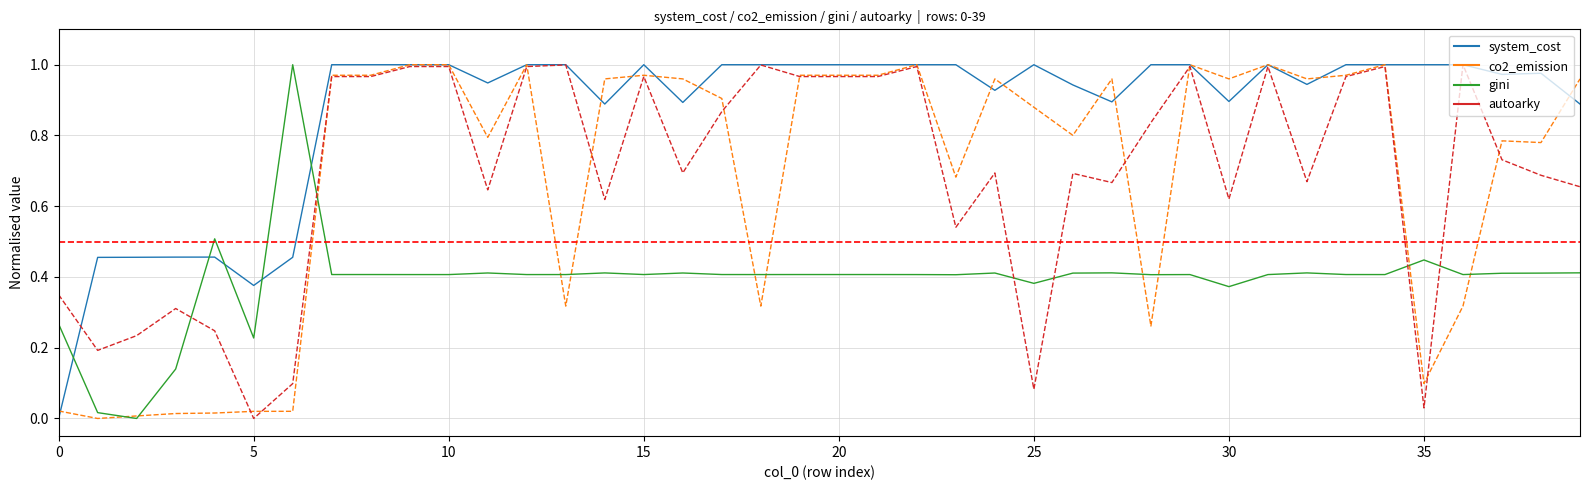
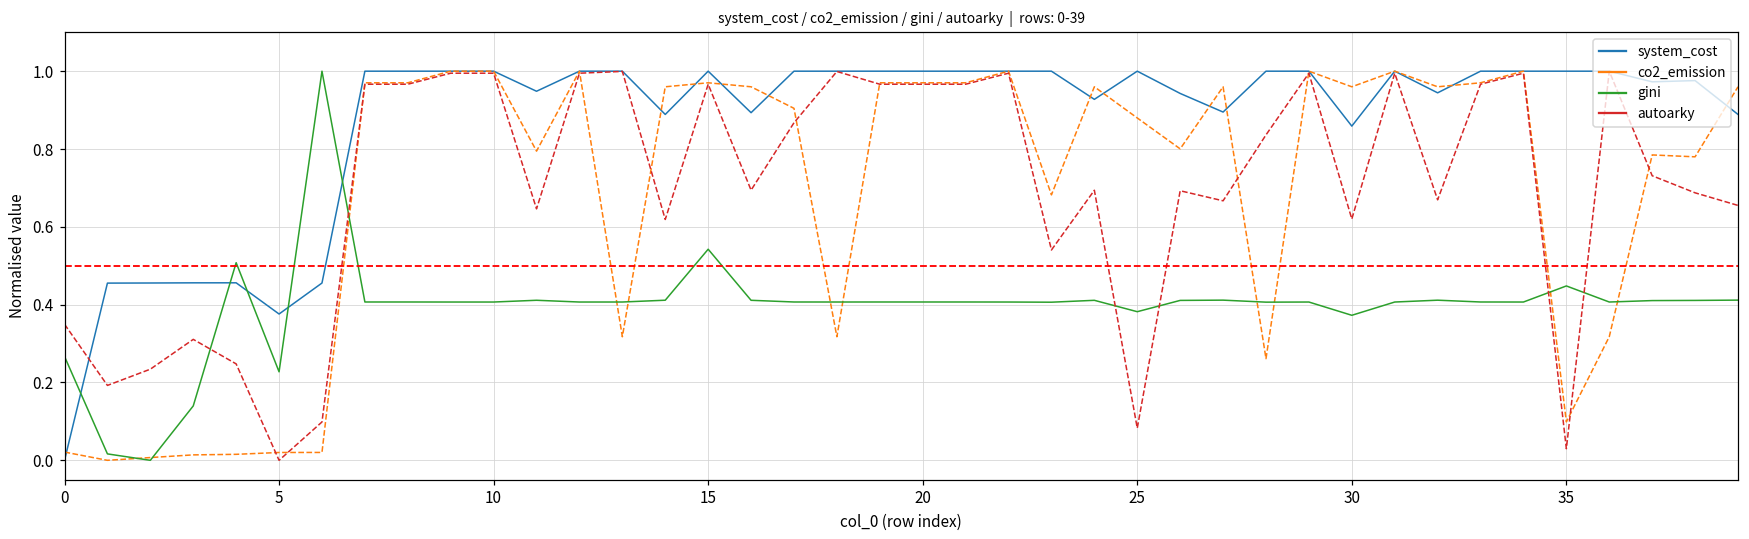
  {
    "system_cost": {
      "0": 0.00,
      "5": 0.38,
      "15": 1.00,
      "20": 1.00,
      "25": 1.00,
-     "30": 0.90,
+     "30": 0.86,
      "35": 1.00
    },
    "co2_emission": {
      "0": 0.02,
      "5": 0.02,
      "25": 0.88,
      "30": 0.96,
      "35": 0.10
    },
    "gini": {
      "0": 0.27,
      "5": 0.23,
      "10": 0.41,
-     "15": 0.41,
+     "15": 0.54,
      "20": 0.41,
      "25": 0.38,
      "30": 0.37,
      "35": 0.45
    },
    "autoarky": {
      "0": 0.35,
      "5": 0.00,
      "25": 0.08,
      "30": 0.62,
      "35": 0.03
    }
  }
